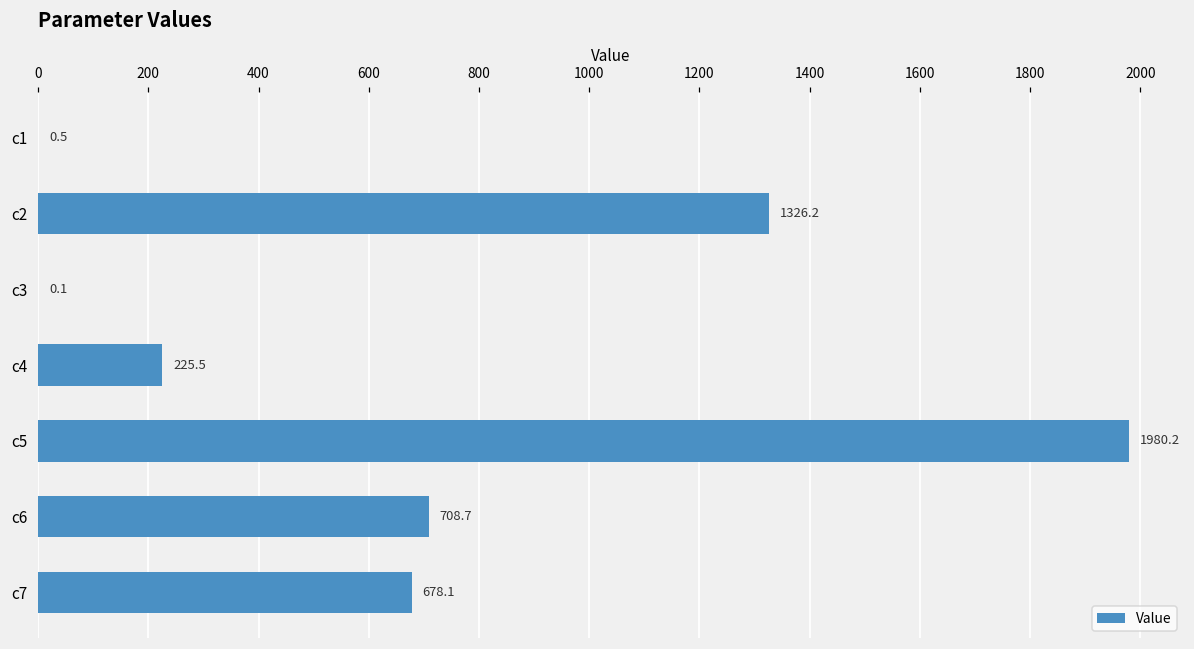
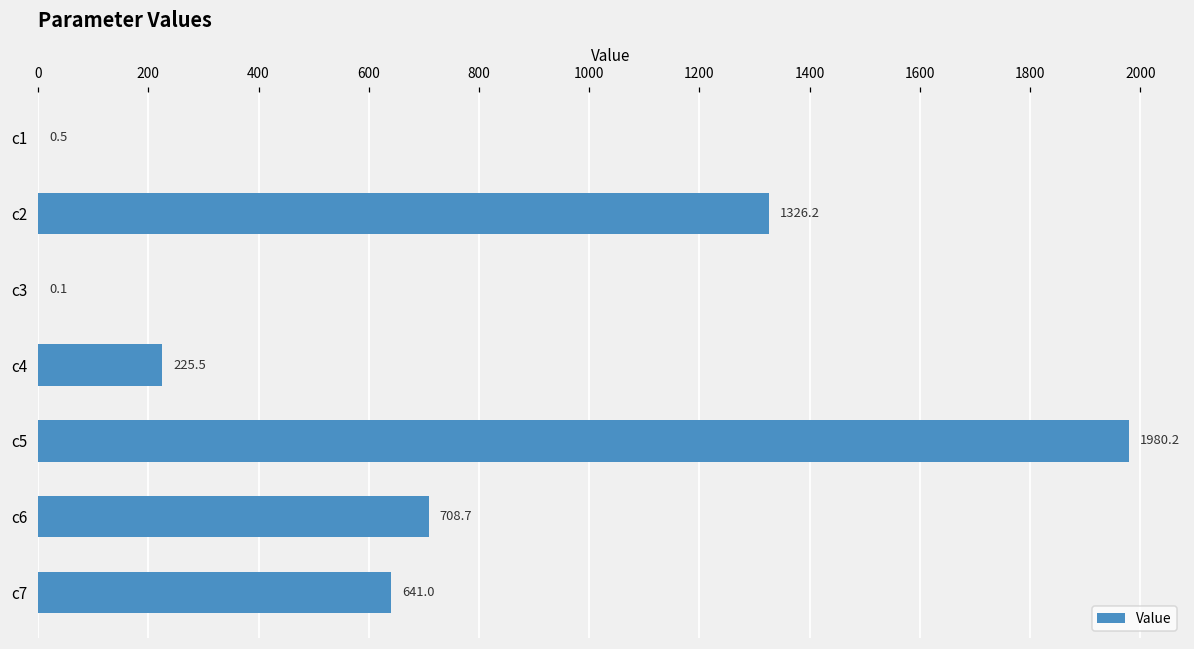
  {
    "c1": 0.5,
    "c2": 1326.2,
    "c3": 0.1,
    "c4": 225.5,
    "c5": 1980.2,
    "c6": 708.7,
-   "c7": 678.1
+   "c7": 641.0
  }
